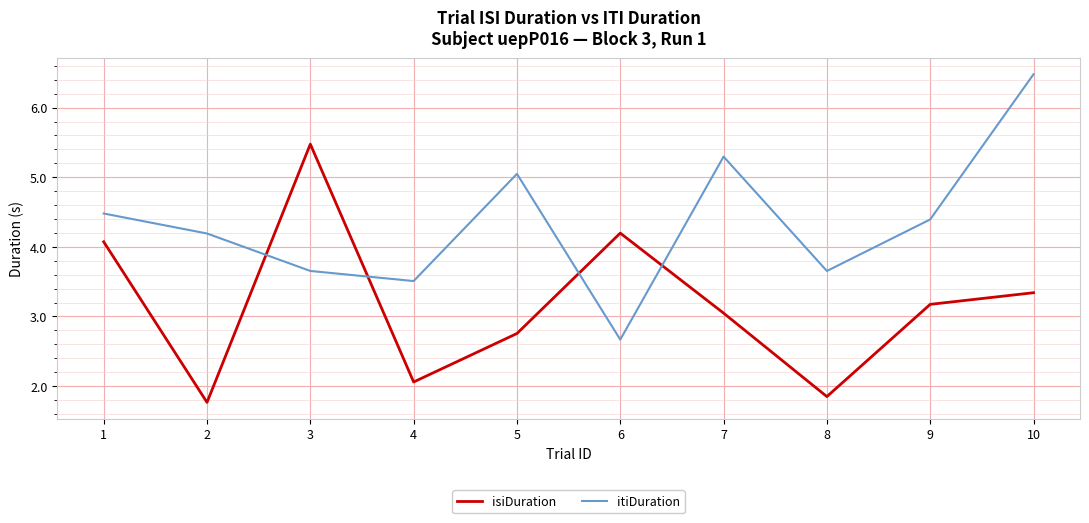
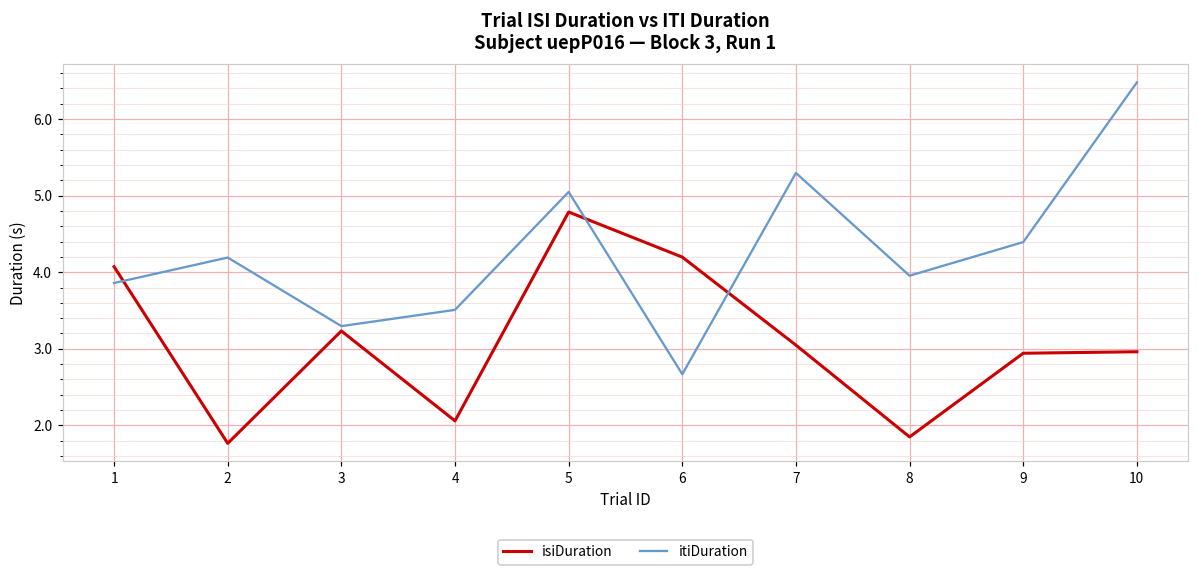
  {
    "isiDuration": {
      "1": 4.1,
      "2": 1.8,
-     "3": 5.5,
+     "3": 3.2,
      "4": 2.1,
-     "5": 2.8,
+     "5": 4.8,
      "6": 4.2,
      "7": 3.0,
      "8": 1.8,
-     "9": 3.2,
-     "10": 3.3
+     "9": 2.9,
+     "10": 3.0
    },
    "itiDuration": {
-     "1": 4.5,
+     "1": 3.9,
      "2": 4.2,
-     "3": 3.7,
+     "3": 3.3,
      "4": 3.5,
      "5": 5.0,
      "6": 2.7,
      "7": 5.3,
-     "8": 3.7,
+     "8": 4.0,
      "9": 4.4,
      "10": 6.5
    }
  }
